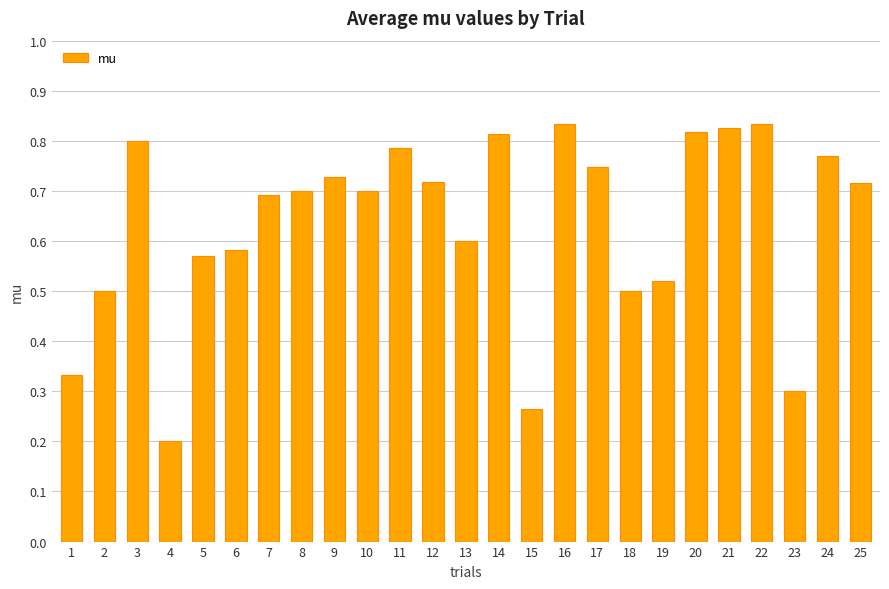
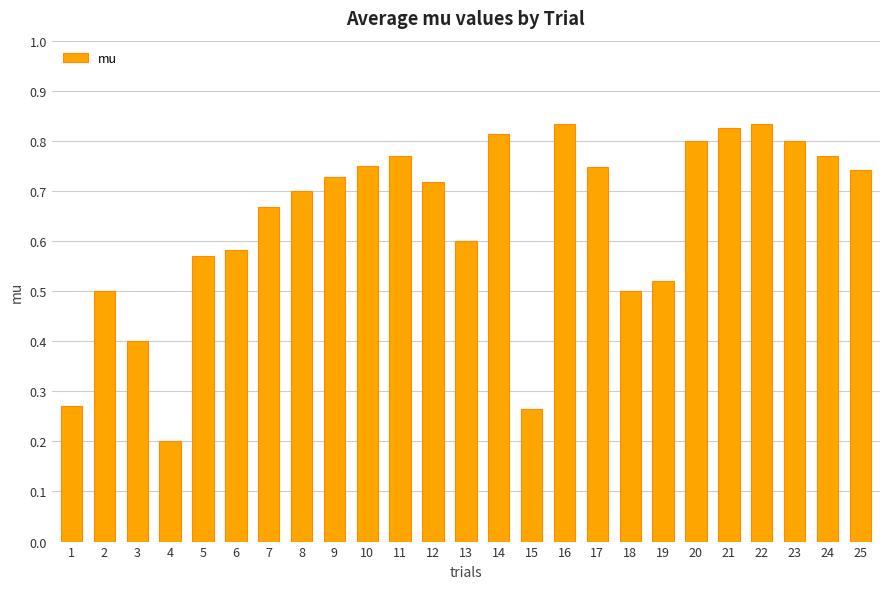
  {
-   "1": 0.33,
+   "1": 0.27,
    "2": 0.50,
-   "3": 0.8,
+   "3": 0.4,
    "4": 0.20,
    "5": 0.57,
    "6": 0.58,
-   "7": 0.69,
+   "7": 0.67,
    "8": 0.70,
    "9": 0.73,
-   "10": 0.70,
-   "11": 0.79,
+   "10": 0.75,
+   "11": 0.77,
    "12": 0.72,
    "13": 0.60,
    "14": 0.81,
    "15": 0.26,
    "16": 0.83,
    "17": 0.75,
    "18": 0.50,
    "19": 0.52,
-   "20": 0.82,
+   "20": 0.80,
    "21": 0.83,
    "22": 0.83,
-   "23": 0.3,
+   "23": 0.8,
    "24": 0.77,
-   "25": 0.72
+   "25": 0.74
  }
